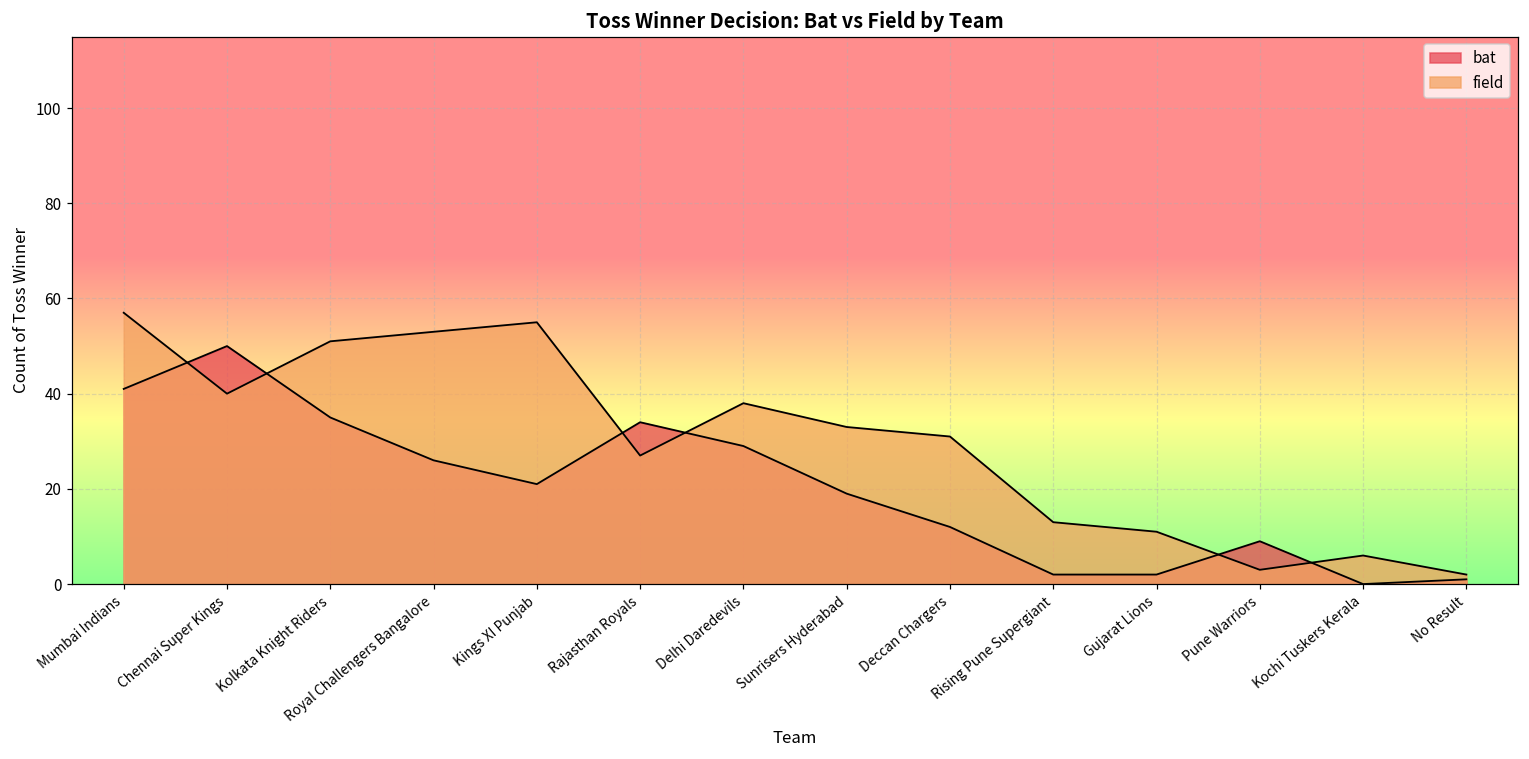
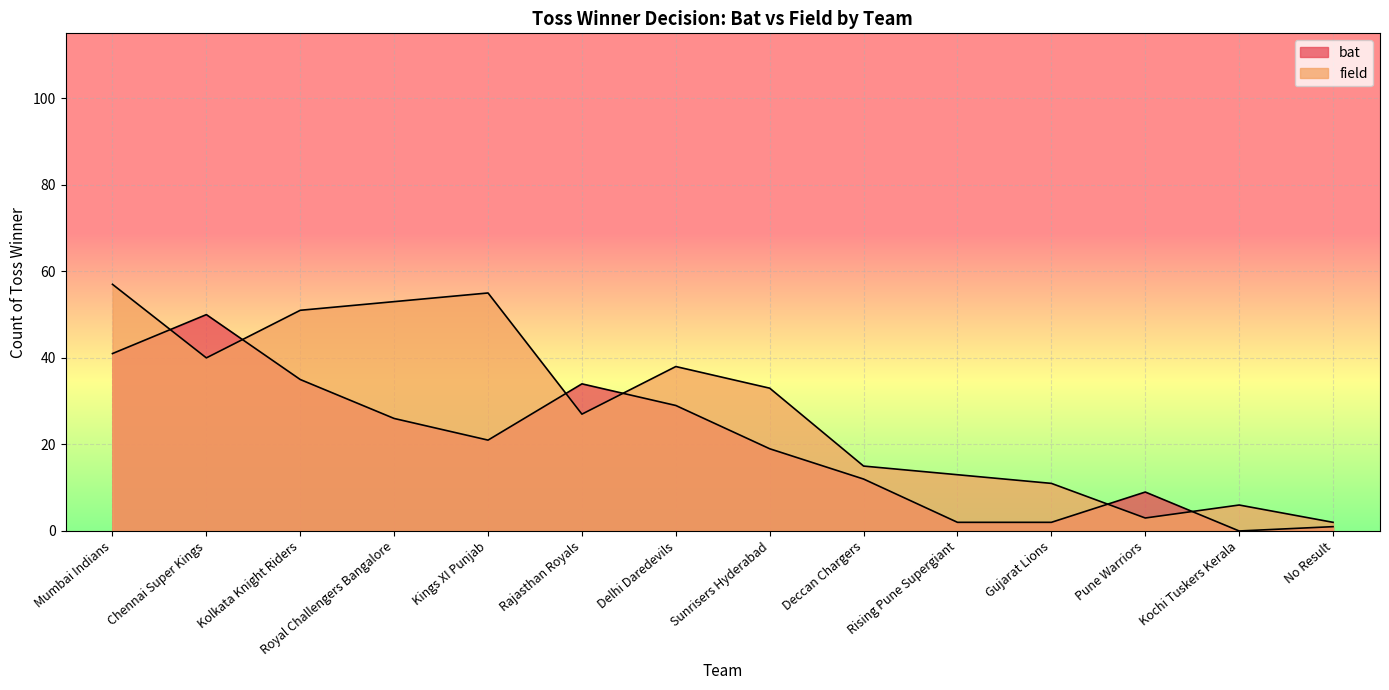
  {
    "bat": {
      "Mumbai Indians": 41,
      "Chennai Super Kings": 50,
      "Kolkata Knight Riders": 35,
      "Royal Challengers Bangalore": 26,
      "Kings XI Punjab": 21,
      "Rajasthan Royals": 34,
      "Delhi Daredevils": 29,
      "Sunrisers Hyderabad": 19,
      "Deccan Chargers": 12,
      "Rising Pune Supergiant": 2,
      "Gujarat Lions": 2,
      "Pune Warriors": 9,
      "Kochi Tuskers Kerala": 0,
      "No Result": 1
    },
    "field": {
      "Mumbai Indians": 57,
      "Chennai Super Kings": 40,
      "Kolkata Knight Riders": 51,
      "Royal Challengers Bangalore": 53,
      "Kings XI Punjab": 55,
      "Rajasthan Royals": 27,
      "Delhi Daredevils": 38,
      "Sunrisers Hyderabad": 33,
-     "Deccan Chargers": 31,
+     "Deccan Chargers": 15,
      "Rising Pune Supergiant": 13,
      "Gujarat Lions": 11,
      "Pune Warriors": 3,
      "Kochi Tuskers Kerala": 6,
      "No Result": 2
    }
  }
